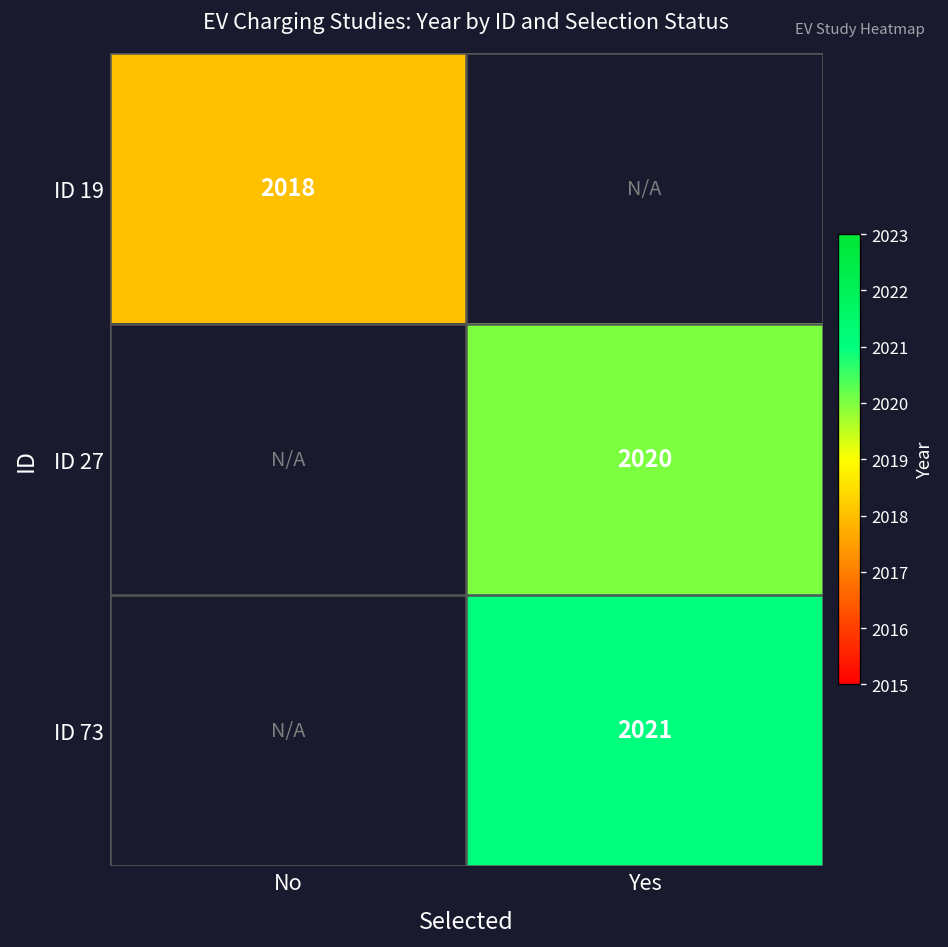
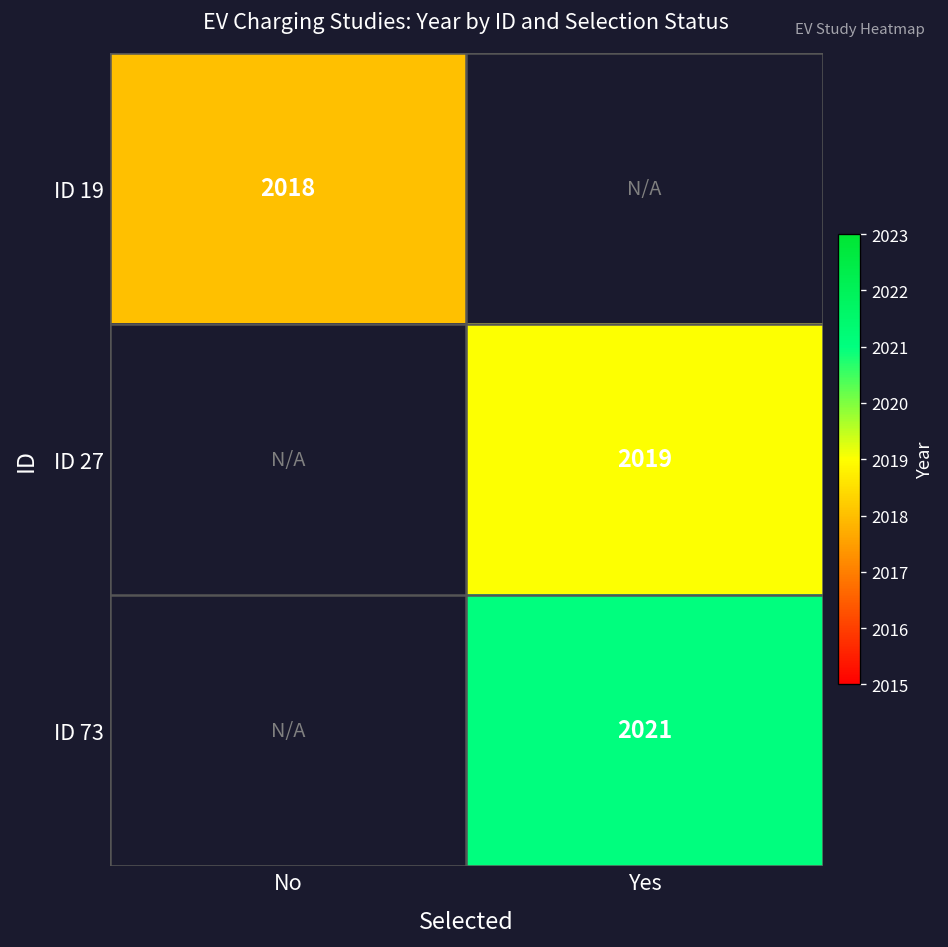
  {
    "ID 19": {
      "No": 2018
    },
    "ID 27": {
-     "Yes": 2020
+     "Yes": 2019
    },
    "ID 73": {
      "Yes": 2021
    }
  }
